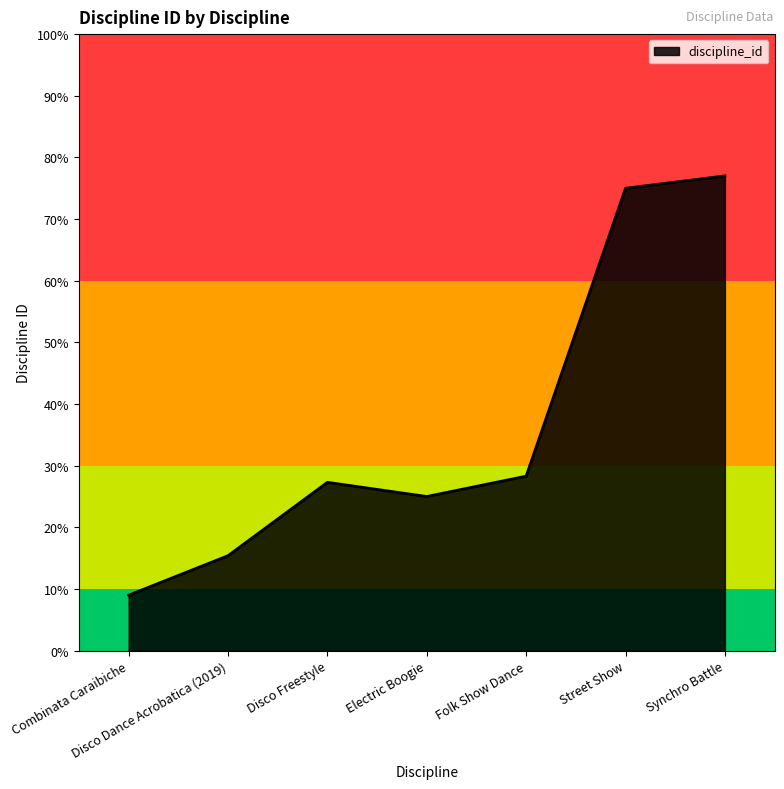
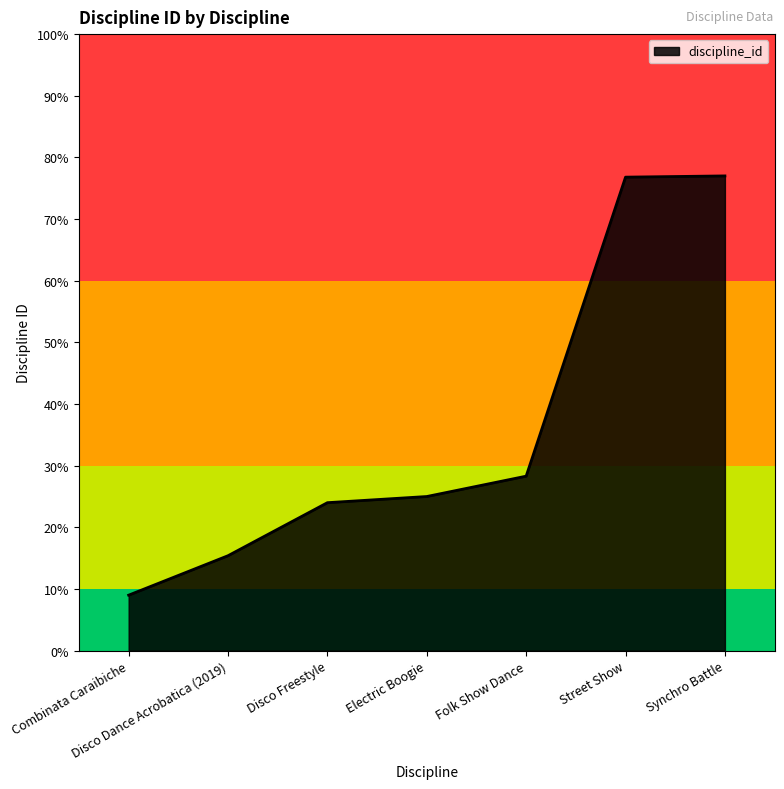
  {
    "Combinata Caraibiche": "9%",
    "Disco Dance Acrobatica (2019)": "15%",
-   "Disco Freestyle": "27%",
+   "Disco Freestyle": "24%",
    "Electric Boogie": "25%",
    "Folk Show Dance": "28%",
-   "Street Show": "75%",
+   "Street Show": "77%",
    "Synchro Battle": "77%"
  }
